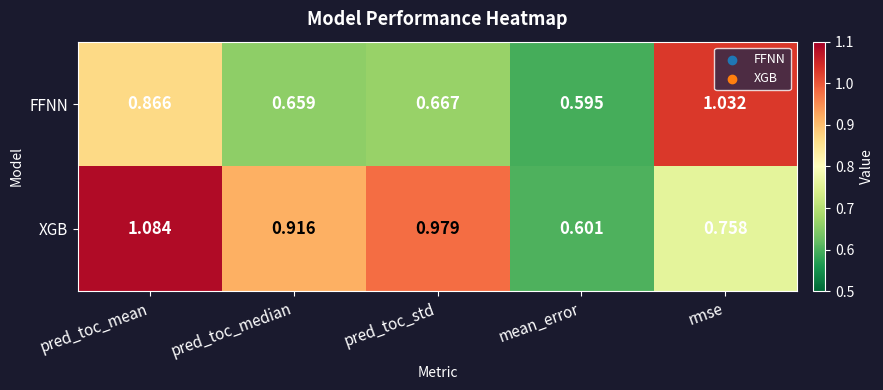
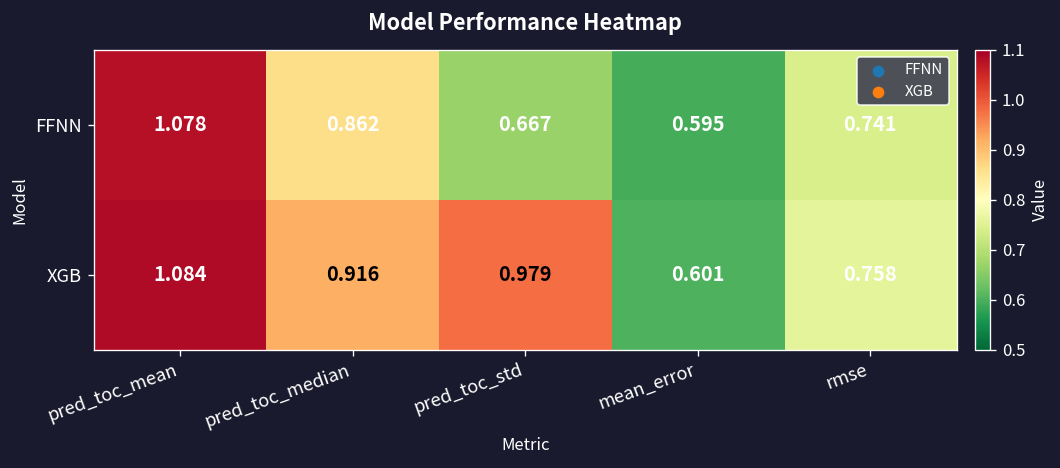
  {
    "FFNN": {
-     "pred_toc_mean": 0.866,
-     "pred_toc_median": 0.659,
+     "pred_toc_mean": 1.078,
+     "pred_toc_median": 0.862,
      "pred_toc_std": 0.667,
      "mean_error": 0.595,
-     "rmse": 1.032
+     "rmse": 0.741
    },
    "XGB": {
      "pred_toc_mean": 1.084,
      "pred_toc_median": 0.916,
      "pred_toc_std": 0.979,
      "mean_error": 0.601,
      "rmse": 0.758
    }
  }
